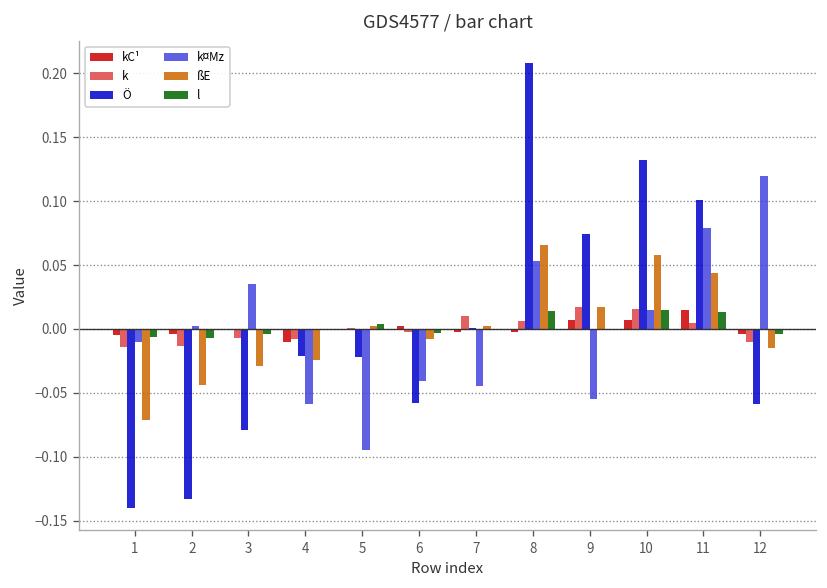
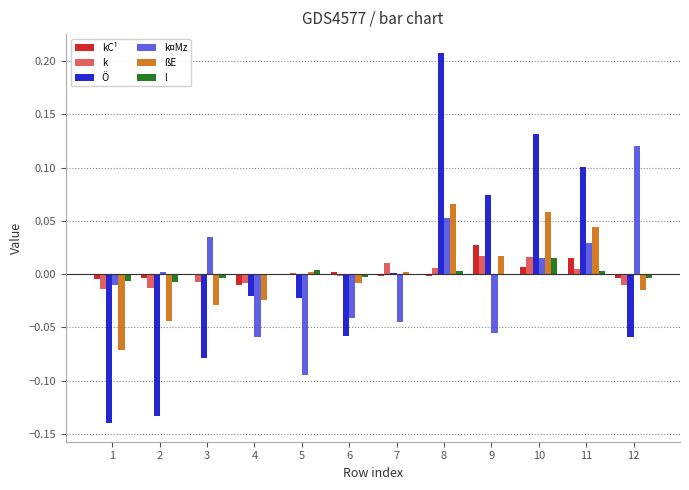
  {
    "kC¹": {
      "1": -0.005,
      "2": -0.004,
      "4": -0.010,
      "5": 0.000,
-     "9": 0.007,
+     "9": 0.027,
      "10": 0.007,
      "11": 0.015,
      "12": -0.004
    },
    "k": {
      "1": -0.014,
      "2": -0.013,
      "3": -0.007,
      "4": -0.008,
      "7": 0.010,
      "8": 0.006,
      "9": 0.017,
      "10": 0.016,
      "11": 0.005,
      "12": -0.010
    },
    "Ö": {
      "1": -0.140,
      "2": -0.133,
      "3": -0.079,
      "4": -0.021,
      "5": -0.022,
      "6": -0.058,
      "8": 0.208,
      "9": 0.074,
      "10": 0.132,
      "11": 0.101,
      "12": -0.059
    },
    "k¤Mz": {
      "1": -0.010,
      "3": 0.035,
      "4": -0.059,
      "5": -0.095,
      "6": -0.041,
      "7": -0.045,
      "8": 0.053,
      "9": -0.055,
      "10": 0.015,
-     "11": 0.079,
+     "11": 0.029,
      "12": 0.120
    },
    "ßE": {
      "1": -0.071,
      "2": -0.044,
      "3": -0.029,
      "4": -0.024,
      "6": -0.008,
      "8": 0.066,
      "9": 0.017,
      "10": 0.058,
      "11": 0.044,
      "12": -0.015
    },
    "l": {
      "1": -0.006,
      "2": -0.007,
      "3": -0.004,
      "4": 0.000,
      "5": 0.004,
      "6": -0.003,
-     "8": 0.014,
+     "8": 0.003,
      "9": 0.000,
      "10": 0.015,
-     "11": 0.013,
+     "11": 0.003,
      "12": -0.004
    }
  }
